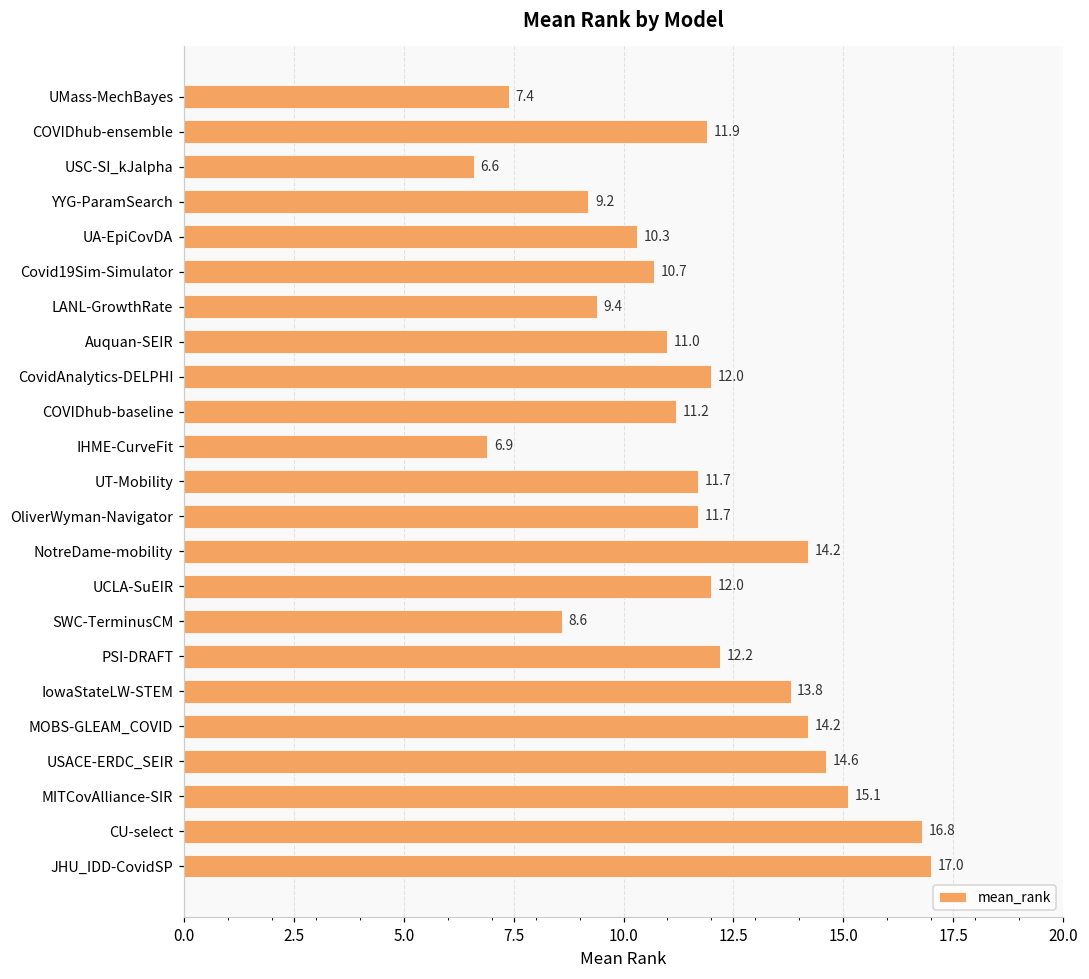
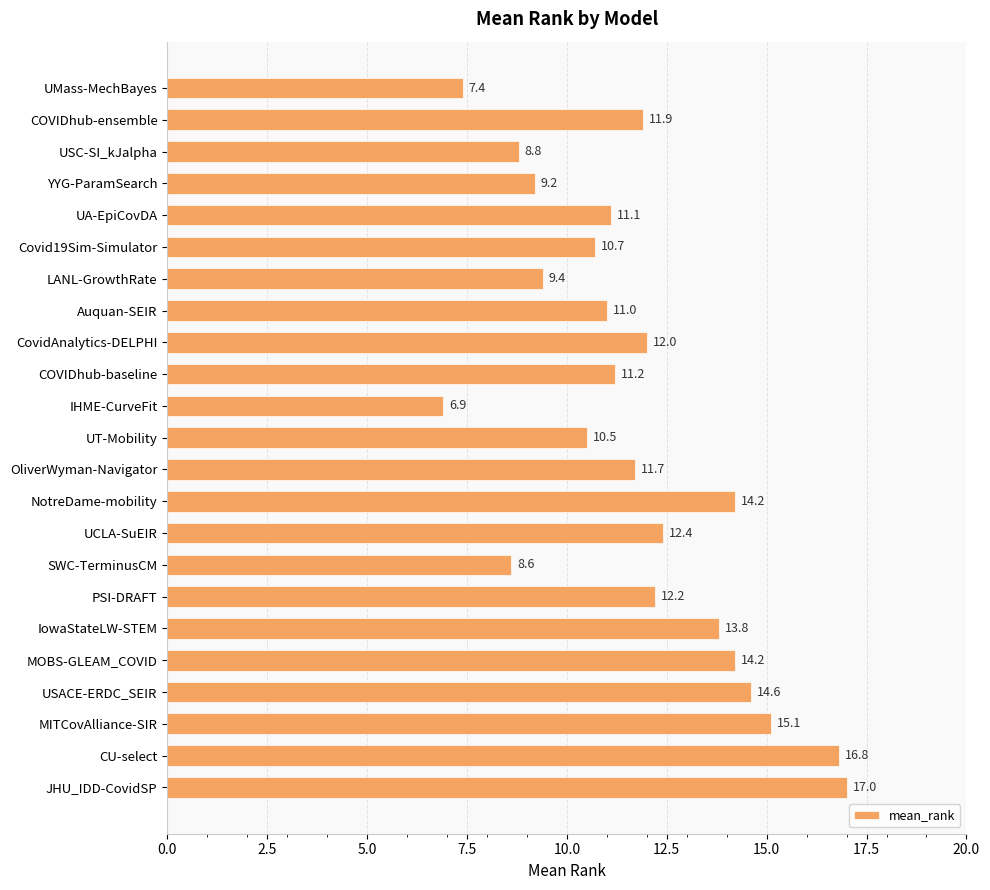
  {
    "UMass-MechBayes": 7.4,
    "COVIDhub-ensemble": 11.9,
-   "USC-SI_kJalpha": 6.6,
+   "USC-SI_kJalpha": 8.8,
    "YYG-ParamSearch": 9.2,
-   "UA-EpiCovDA": 10.3,
+   "UA-EpiCovDA": 11.1,
    "Covid19Sim-Simulator": 10.7,
    "LANL-GrowthRate": 9.4,
    "Auquan-SEIR": 11.0,
    "CovidAnalytics-DELPHI": 12.0,
    "COVIDhub-baseline": 11.2,
    "IHME-CurveFit": 6.9,
-   "UT-Mobility": 11.7,
+   "UT-Mobility": 10.5,
    "OliverWyman-Navigator": 11.7,
    "NotreDame-mobility": 14.2,
-   "UCLA-SuEIR": 12.0,
+   "UCLA-SuEIR": 12.4,
    "SWC-TerminusCM": 8.6,
    "PSI-DRAFT": 12.2,
    "IowaStateLW-STEM": 13.8,
    "MOBS-GLEAM_COVID": 14.2,
    "USACE-ERDC_SEIR": 14.6,
    "MITCovAlliance-SIR": 15.1,
    "CU-select": 16.8,
    "JHU_IDD-CovidSP": 17.0
  }
